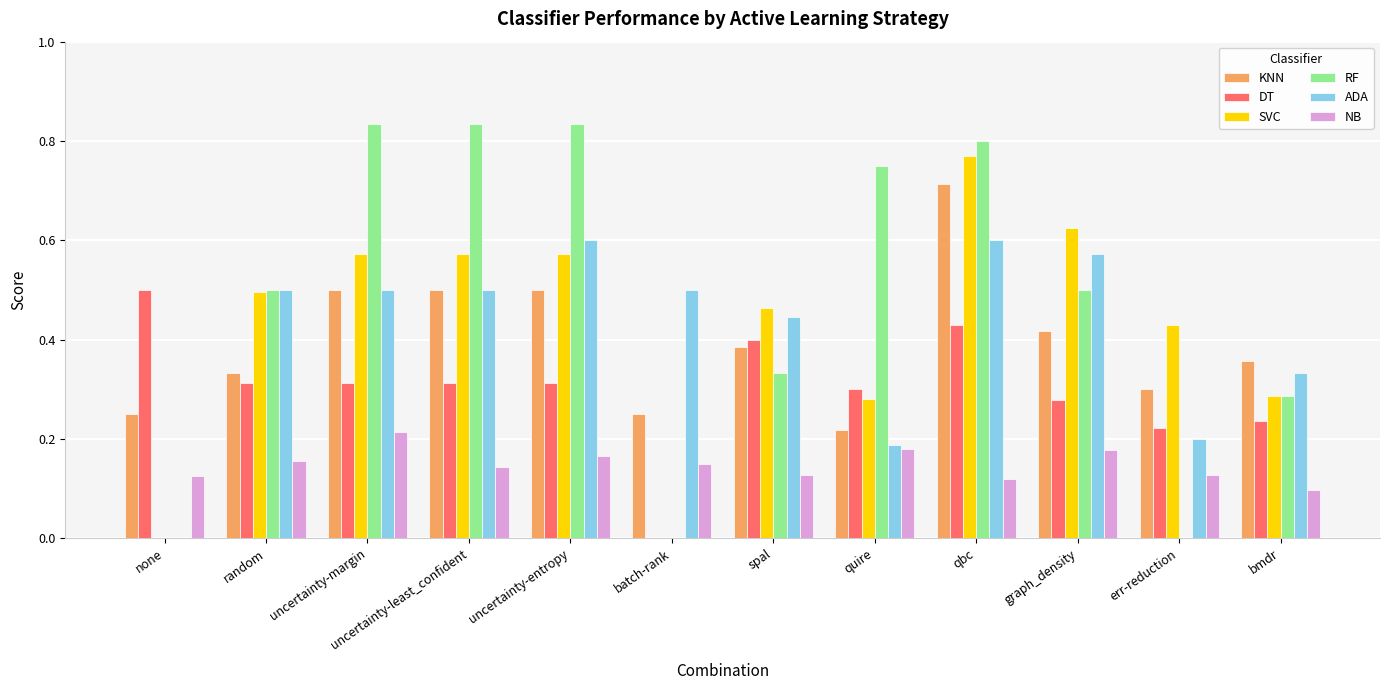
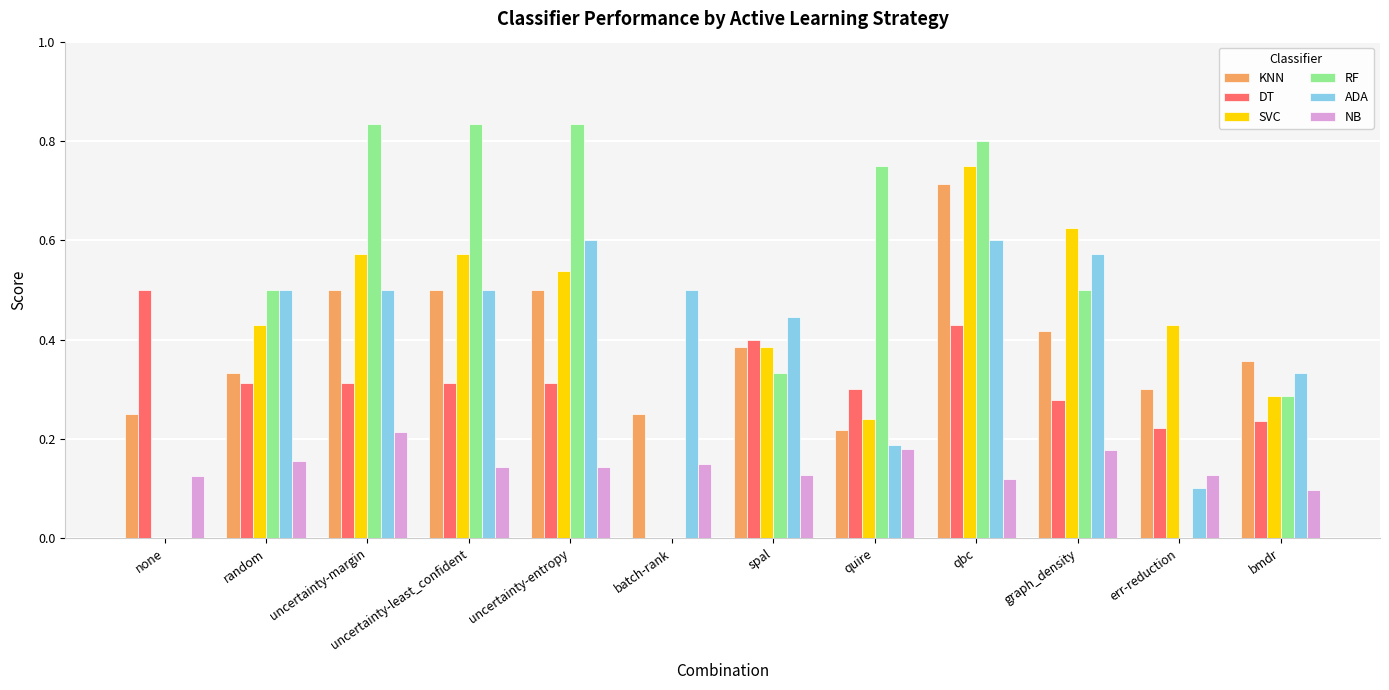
  {
    "SVC": {
      "none": 0.00,
-     "random": 0.50,
+     "random": 0.43,
      "uncertainty-margin": 0.57,
      "uncertainty-least_confident": 0.57,
-     "uncertainty-entropy": 0.57,
+     "uncertainty-entropy": 0.54,
      "batch-rank": 0.00,
-     "spal": 0.46,
-     "quire": 0.28,
-     "qbc": 0.77,
+     "spal": 0.38,
+     "quire": 0.24,
+     "qbc": 0.75,
      "graph_density": 0.63,
      "err-reduction": 0.43,
      "bmdr": 0.29
    },
    "RF": {
      "none": 0.00,
      "random": 0.50,
      "uncertainty-margin": 0.83,
      "uncertainty-least_confident": 0.83,
      "uncertainty-entropy": 0.83,
      "batch-rank": 0.00,
      "spal": 0.33,
      "quire": 0.75,
      "qbc": 0.80,
      "graph_density": 0.50,
      "err-reduction": 0.00,
      "bmdr": 0.29
    },
    "ADA": {
      "none": 0.0,
      "random": 0.5,
      "uncertainty-margin": 0.5,
      "uncertainty-least_confident": 0.5,
      "uncertainty-entropy": 0.6,
      "batch-rank": 0.5,
      "spal": 0.44,
      "quire": 0.19,
      "qbc": 0.6,
      "graph_density": 0.57,
-     "err-reduction": 0.2,
+     "err-reduction": 0.1,
      "bmdr": 0.33
    },
    "NB": {
      "none": 0.13,
      "random": 0.16,
      "uncertainty-margin": 0.21,
      "uncertainty-least_confident": 0.14,
-     "uncertainty-entropy": 0.17,
+     "uncertainty-entropy": 0.14,
      "batch-rank": 0.15,
      "spal": 0.13,
      "quire": 0.18,
      "qbc": 0.12,
      "graph_density": 0.18,
      "err-reduction": 0.13,
      "bmdr": 0.10
    }
  }
